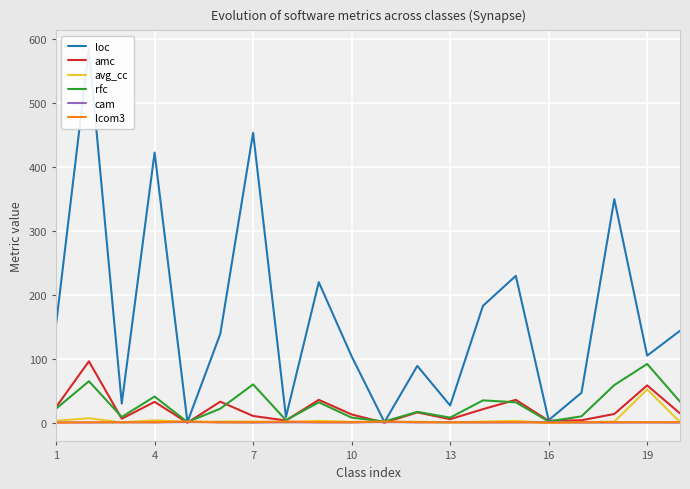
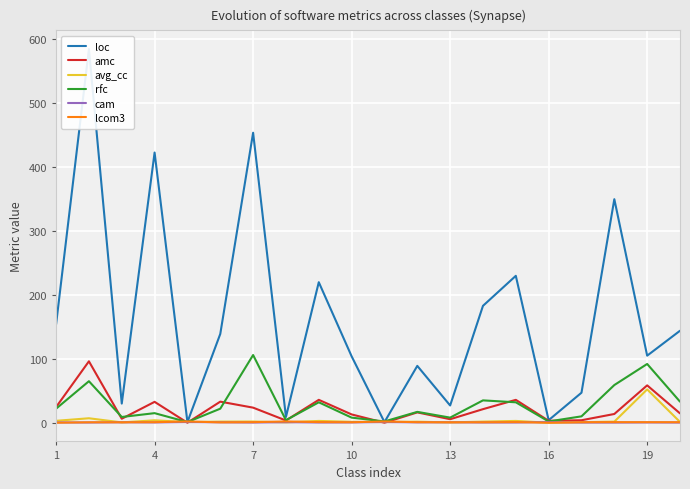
  {
    "loc": {
      "1": 150,
      "4": 420,
      "7": 450,
      "10": 100,
      "13": 30,
      "19": 110
    },
    "amc": {
      "4": 30,
-     "7": 10,
+     "7": 20,
      "10": 10,
      "19": 60
    },
    "avg_cc": {
      "19": 50
    },
    "rfc": {
-     "4": 40,
-     "7": 60,
+     "4": 20,
+     "7": 110,
      "10": 10,
      "19": 90
    }
  }
